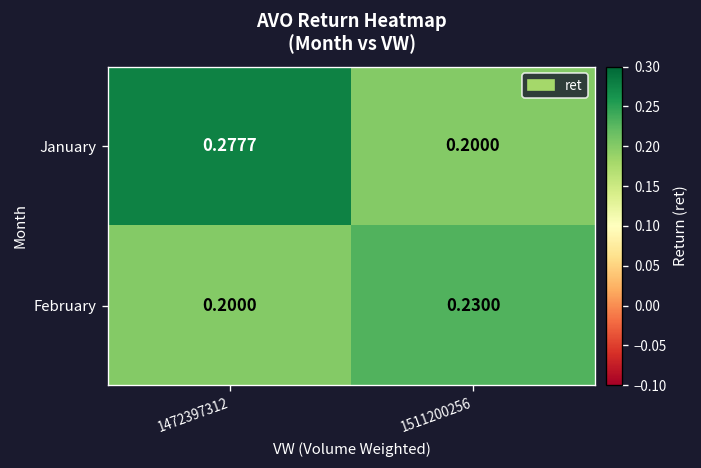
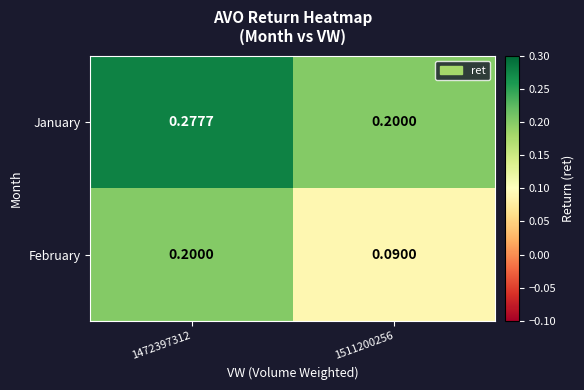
  {
    "January": {
      "1472397312": 0.2777,
      "1511200256": 0.2000
    },
    "February": {
      "1472397312": 0.2000,
-     "1511200256": 0.2300
+     "1511200256": 0.0900
    }
  }
